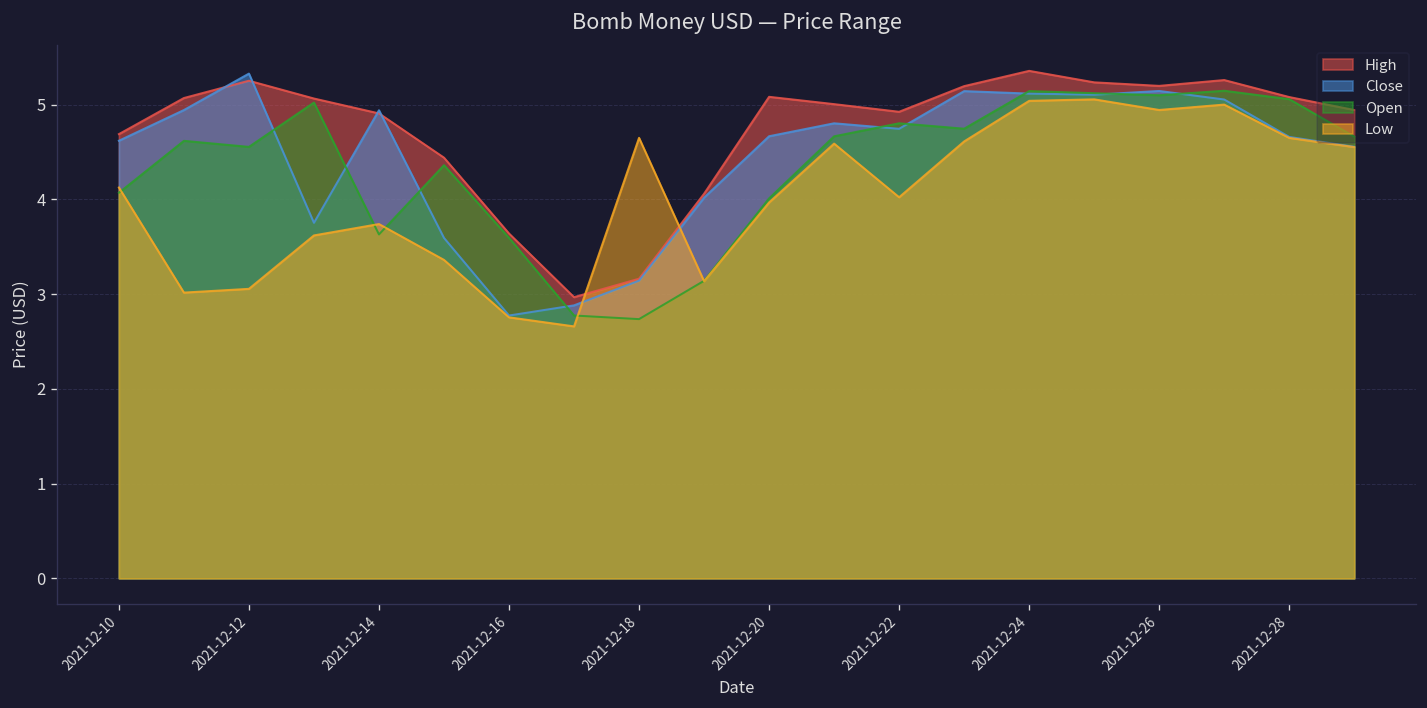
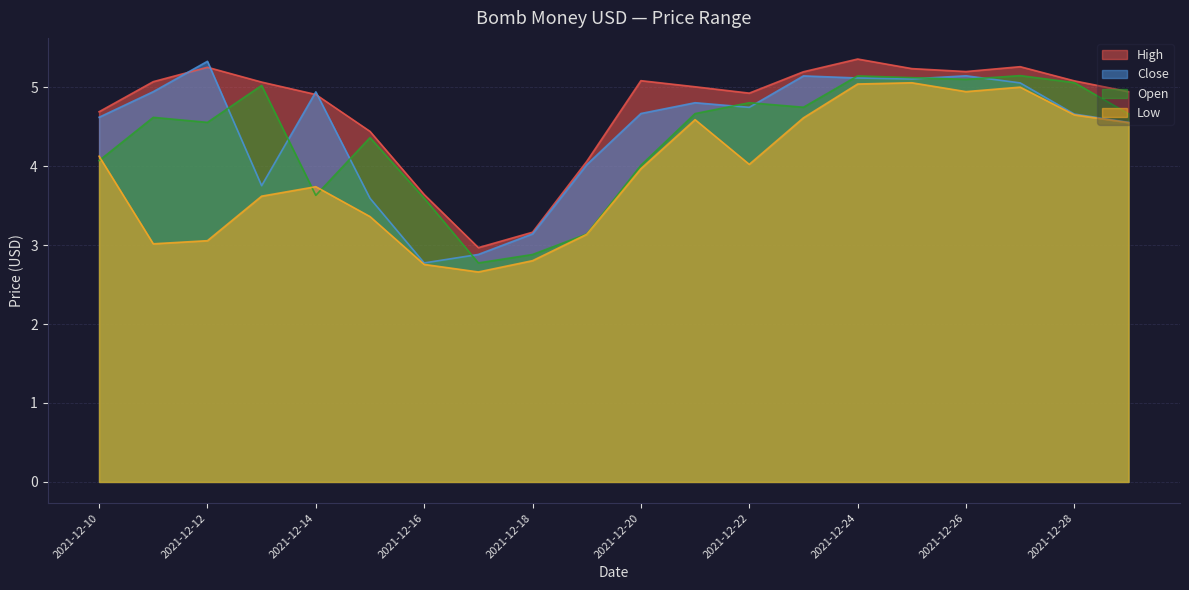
  {
    "High": {
      "2021-12-10": 4.7,
      "2021-12-12": 5.3,
      "2021-12-14": 4.9,
      "2021-12-16": 3.6,
      "2021-12-20": 5.1,
      "2021-12-22": 4.9,
      "2021-12-24": 5.4,
      "2021-12-26": 5.2
    },
    "Close": {
      "2021-12-10": 4.6,
      "2021-12-12": 5.3,
      "2021-12-14": 4.9,
      "2021-12-20": 4.7,
      "2021-12-22": 4.7,
      "2021-12-26": 5.1
    },
    "Open": {
      "2021-12-10": 4.1,
      "2021-12-12": 4.6,
      "2021-12-14": 3.6,
      "2021-12-16": 3.6,
-     "2021-12-18": 2.7,
+     "2021-12-18": 2.9,
      "2021-12-20": 4.0,
      "2021-12-22": 4.8,
      "2021-12-26": 5.1
    },
    "Low": {
      "2021-12-10": 4.1,
      "2021-12-12": 3.1,
      "2021-12-14": 3.7,
-     "2021-12-18": 4.6,
+     "2021-12-18": 2.8,
      "2021-12-20": 4.0,
      "2021-12-22": 4.0,
      "2021-12-24": 5.0,
      "2021-12-26": 4.9
    }
  }
